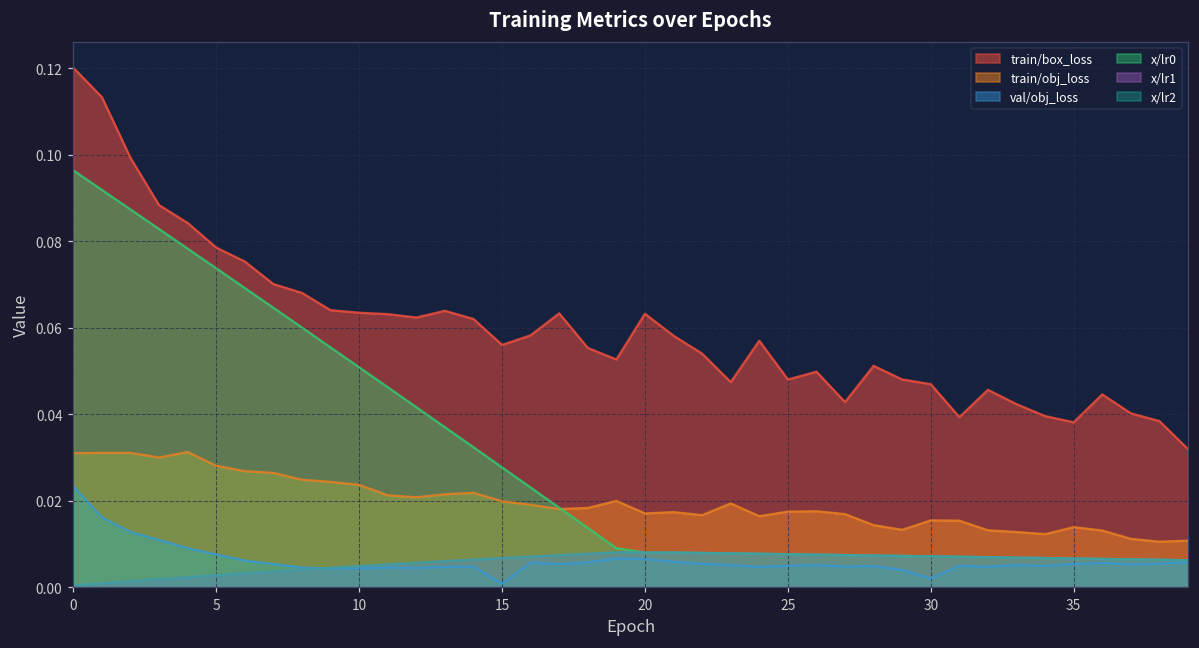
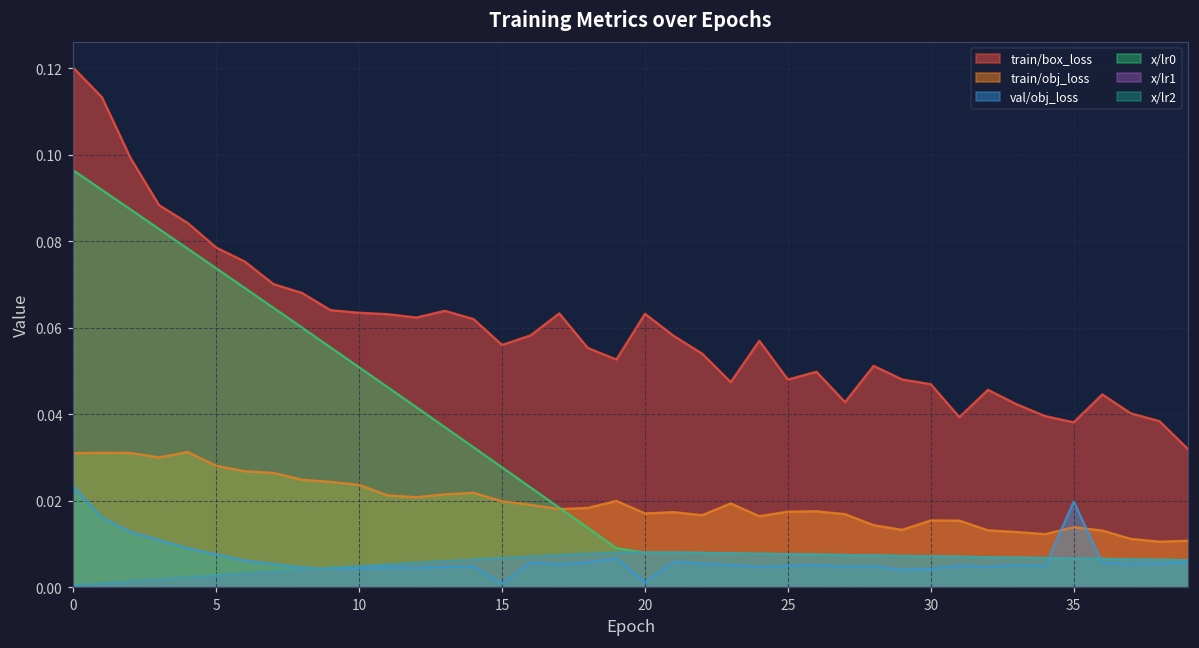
  {
    "val/obj_loss": {
      "0": 0.023,
      "5": 0.008,
      "15": 0.001,
-     "20": 0.007,
+     "20": 0.001,
      "25": 0.005,
-     "30": 0.002,
-     "35": 0.005
+     "30": 0.004,
+     "35": 0.020
    }
  }
